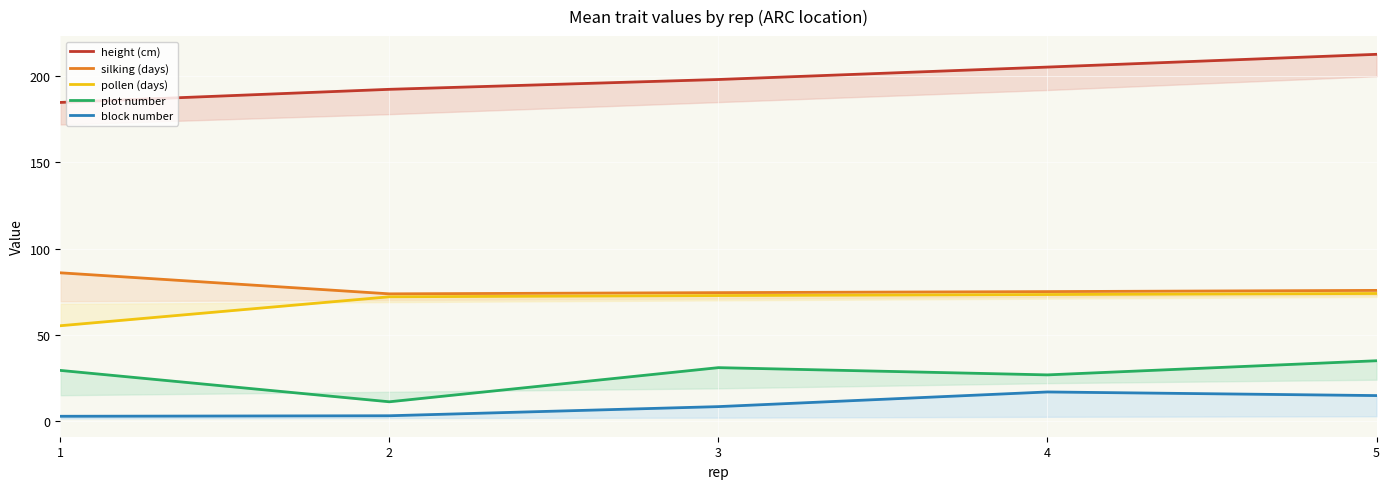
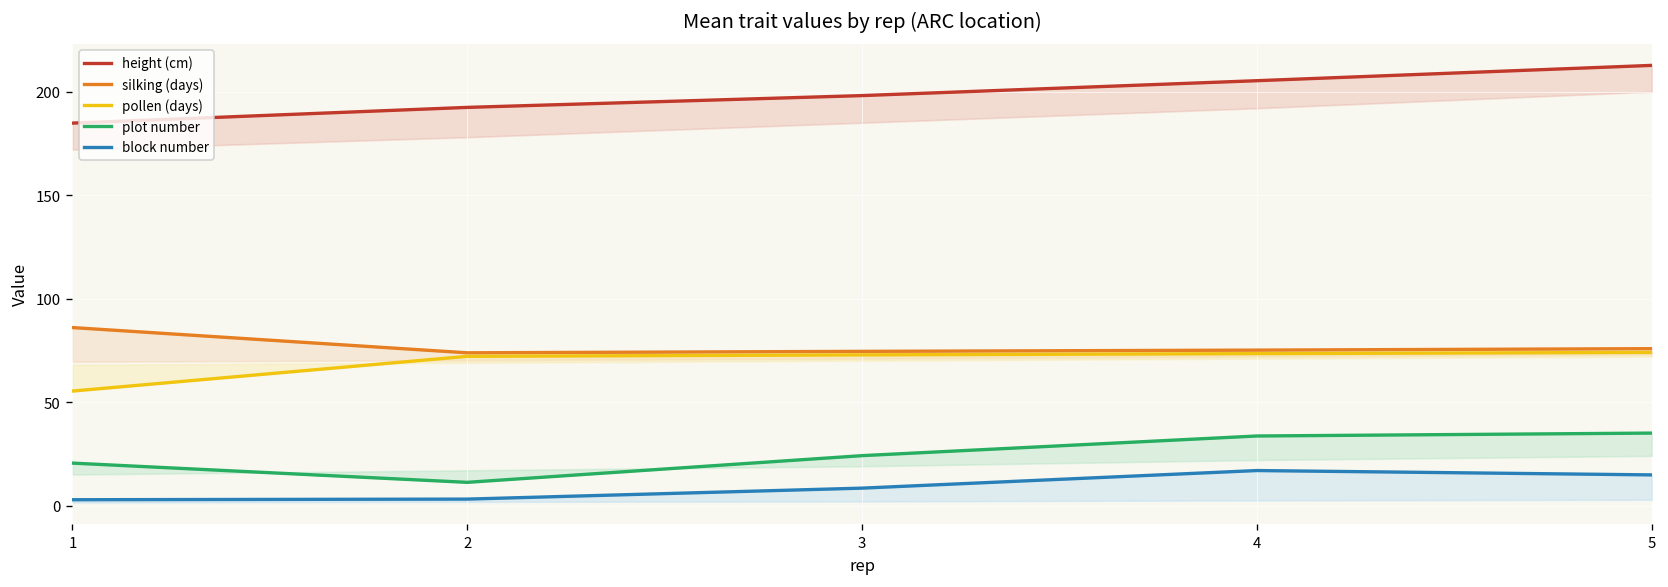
  {
    "height (cm)": {
      "1": 185,
      "2": 192,
      "3": 198,
      "4": 205,
      "5": 213
    },
    "silking (days)": {
      "1": 86,
      "2": 74,
      "3": 75,
      "4": 75,
      "5": 76
    },
    "pollen (days)": {
      "1": 55
    },
    "plot number": {
-     "1": 29,
+     "1": 21,
      "2": 11,
-     "3": 31,
-     "4": 27
+     "3": 24,
+     "4": 34
    },
    "block number": {
      "1": 3,
      "2": 3,
      "3": 8,
      "4": 17,
      "5": 15
    }
  }
